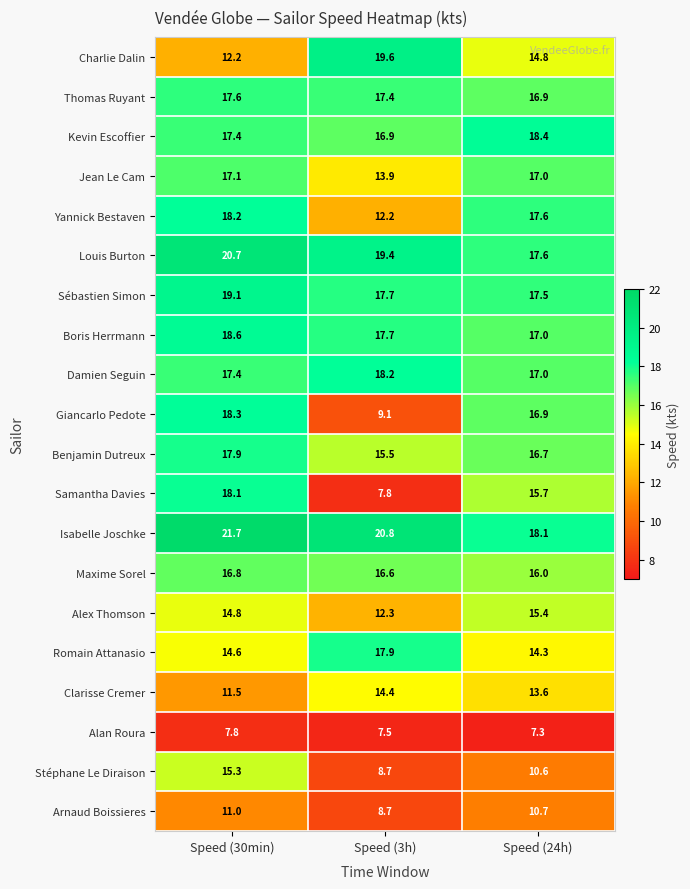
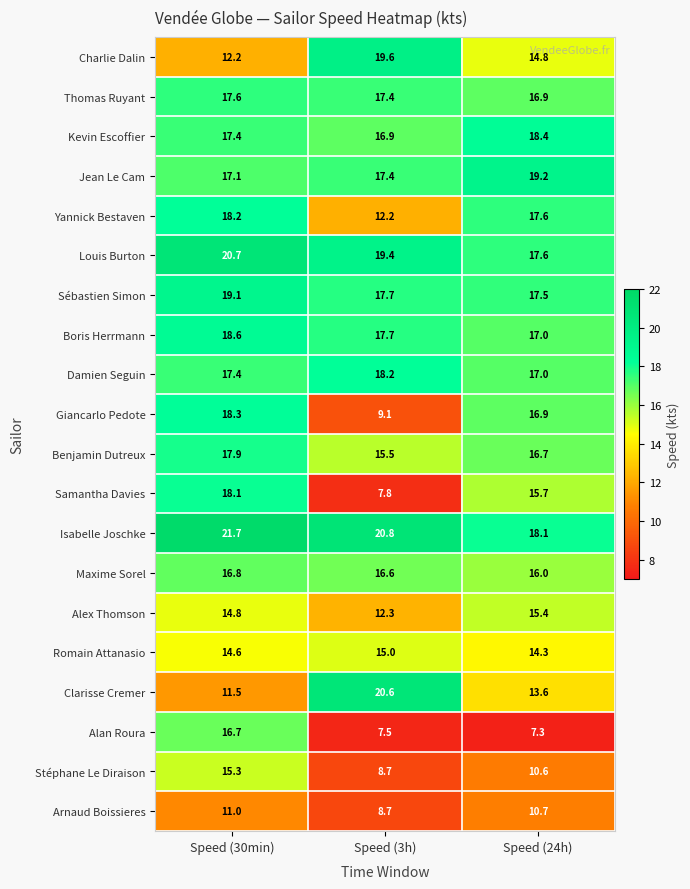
  {
    "Charlie Dalin": {
      "Speed (30min)": 12.2,
      "Speed (3h)": 19.6
    },
    "Thomas Ruyant": {
      "Speed (30min)": 17.6,
      "Speed (3h)": 17.4,
      "Speed (24h)": 16.9
    },
    "Kevin Escoffier": {
      "Speed (30min)": 17.4,
      "Speed (3h)": 16.9,
      "Speed (24h)": 18.4
    },
    "Jean Le Cam": {
      "Speed (30min)": 17.1,
-     "Speed (3h)": 13.9,
-     "Speed (24h)": 17.0
+     "Speed (3h)": 17.4,
+     "Speed (24h)": 19.2
    },
    "Yannick Bestaven": {
      "Speed (30min)": 18.2,
      "Speed (3h)": 12.2,
      "Speed (24h)": 17.6
    },
    "Louis Burton": {
      "Speed (30min)": 20.7,
      "Speed (3h)": 19.4,
      "Speed (24h)": 17.6
    },
    "Sébastien Simon": {
      "Speed (30min)": 19.1,
      "Speed (3h)": 17.7,
      "Speed (24h)": 17.5
    },
    "Boris Herrmann": {
      "Speed (30min)": 18.6,
      "Speed (3h)": 17.7,
      "Speed (24h)": 17.0
    },
    "Damien Seguin": {
      "Speed (30min)": 17.4,
      "Speed (3h)": 18.2,
      "Speed (24h)": 17.0
    },
    "Giancarlo Pedote": {
      "Speed (30min)": 18.3,
      "Speed (3h)": 9.1,
      "Speed (24h)": 16.9
    },
    "Benjamin Dutreux": {
      "Speed (30min)": 17.9,
      "Speed (3h)": 15.5,
      "Speed (24h)": 16.7
    },
    "Samantha Davies": {
      "Speed (30min)": 18.1,
      "Speed (3h)": 7.8,
      "Speed (24h)": 15.7
    },
    "Isabelle Joschke": {
      "Speed (30min)": 21.7,
      "Speed (3h)": 20.8,
      "Speed (24h)": 18.1
    },
    "Maxime Sorel": {
      "Speed (30min)": 16.8,
      "Speed (3h)": 16.6,
      "Speed (24h)": 16.0
    },
    "Alex Thomson": {
      "Speed (30min)": 14.8,
      "Speed (3h)": 12.3,
      "Speed (24h)": 15.4
    },
    "Romain Attanasio": {
      "Speed (30min)": 14.6,
-     "Speed (3h)": 17.9,
+     "Speed (3h)": 15.0,
      "Speed (24h)": 14.3
    },
    "Clarisse Cremer": {
      "Speed (30min)": 11.5,
-     "Speed (3h)": 14.4,
+     "Speed (3h)": 20.6,
      "Speed (24h)": 13.6
    },
    "Alan Roura": {
-     "Speed (30min)": 7.8,
+     "Speed (30min)": 16.7,
      "Speed (3h)": 7.5,
      "Speed (24h)": 7.3
    },
    "Stéphane Le Diraison": {
      "Speed (30min)": 15.3,
      "Speed (3h)": 8.7,
      "Speed (24h)": 10.6
    },
    "Arnaud Boissieres": {
      "Speed (30min)": 11.0,
      "Speed (3h)": 8.7,
      "Speed (24h)": 10.7
    }
  }
